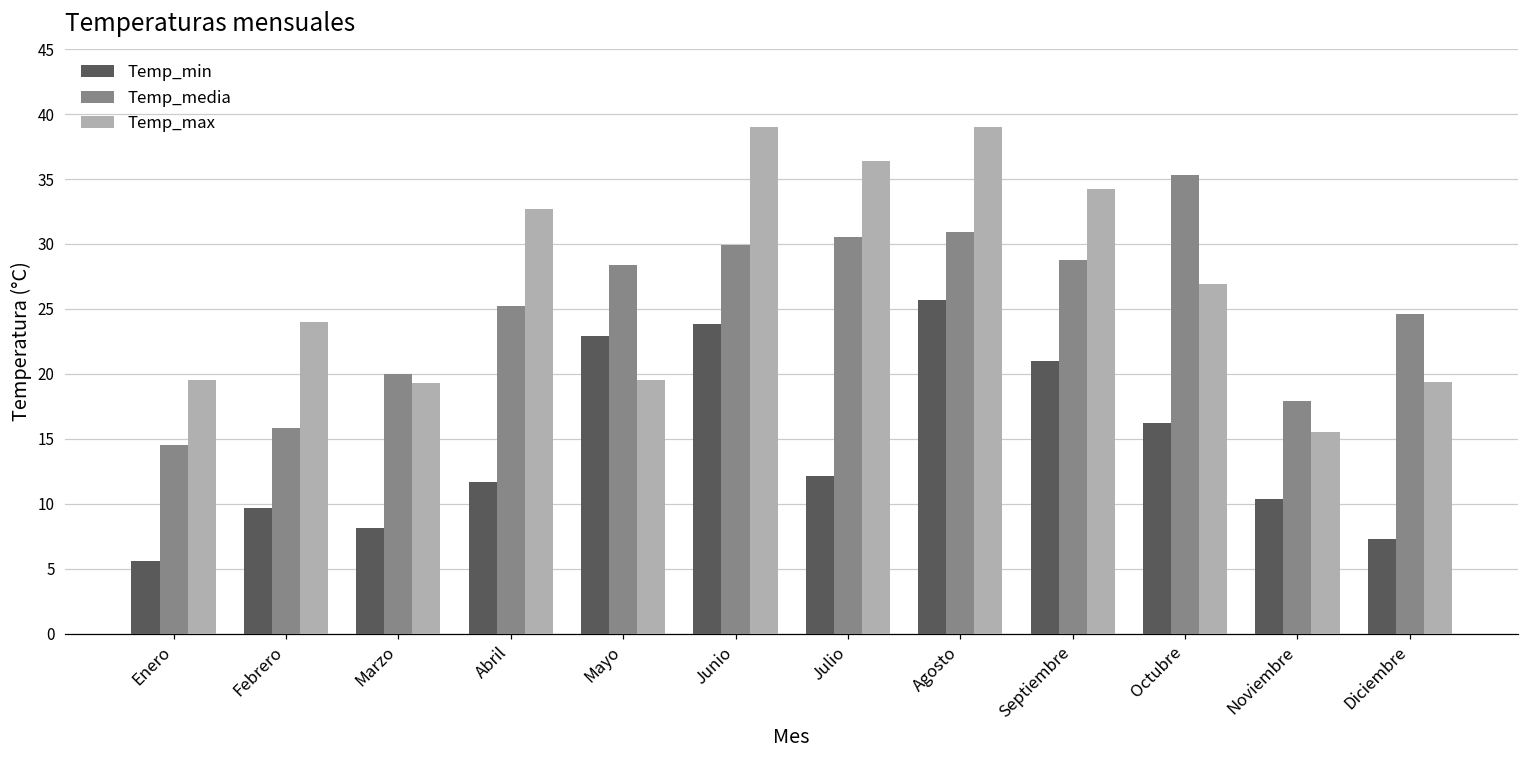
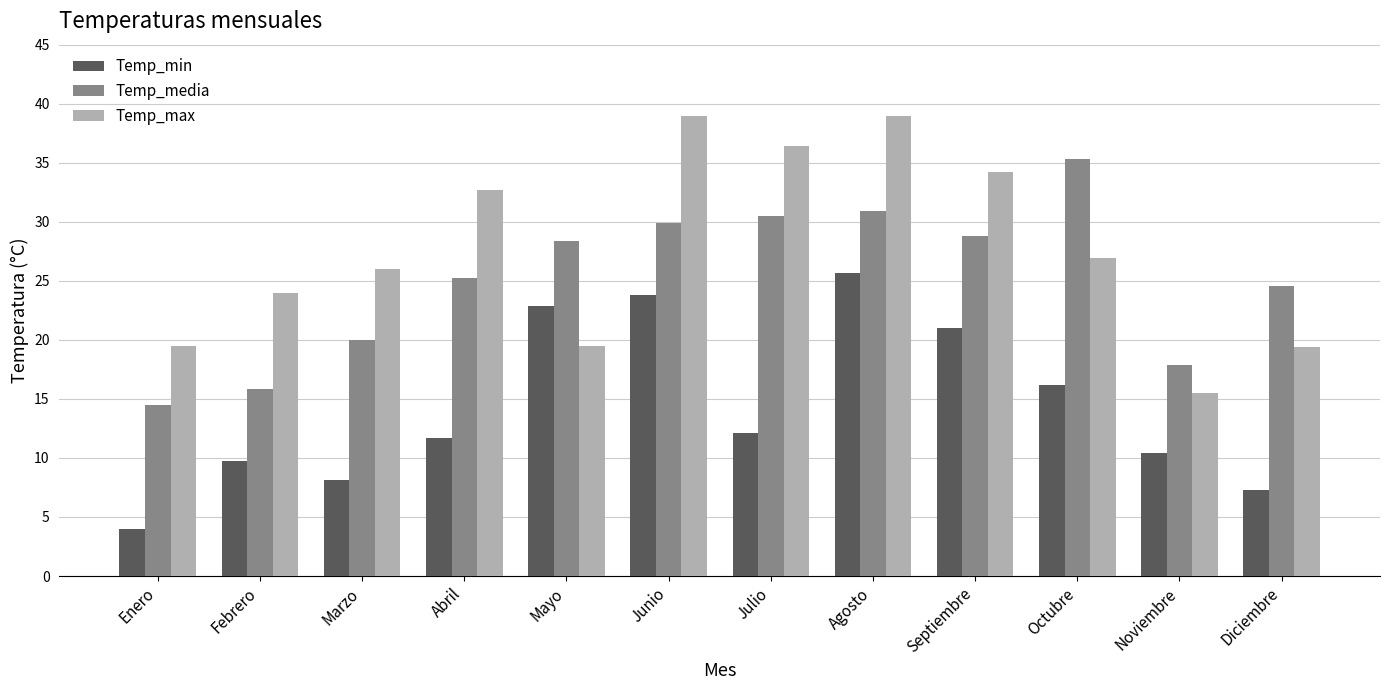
  {
    "Temp_min": {
-     "Enero": 5.6,
+     "Enero": 4.0,
      "Febrero": 9.7,
      "Marzo": 8.1,
      "Abril": 11.7,
      "Mayo": 22.9,
      "Junio": 23.8,
      "Julio": 12.1,
      "Agosto": 25.7,
      "Septiembre": 21.0,
      "Octubre": 16.2,
      "Noviembre": 10.4,
      "Diciembre": 7.3
    },
    "Temp_media": {
      "Enero": 14.5,
      "Febrero": 15.8,
      "Marzo": 20.0,
      "Abril": 25.2,
      "Mayo": 28.4,
      "Junio": 29.9,
      "Julio": 30.5,
      "Agosto": 30.9,
      "Septiembre": 28.8,
      "Octubre": 35.3,
      "Noviembre": 17.9,
      "Diciembre": 24.6
    },
    "Temp_max": {
      "Enero": 19.5,
      "Febrero": 24.0,
-     "Marzo": 19.3,
+     "Marzo": 26.0,
      "Abril": 32.7,
      "Mayo": 19.5,
      "Junio": 39.0,
      "Julio": 36.4,
      "Agosto": 39.0,
      "Septiembre": 34.2,
      "Octubre": 26.9,
      "Noviembre": 15.5,
      "Diciembre": 19.4
    }
  }
